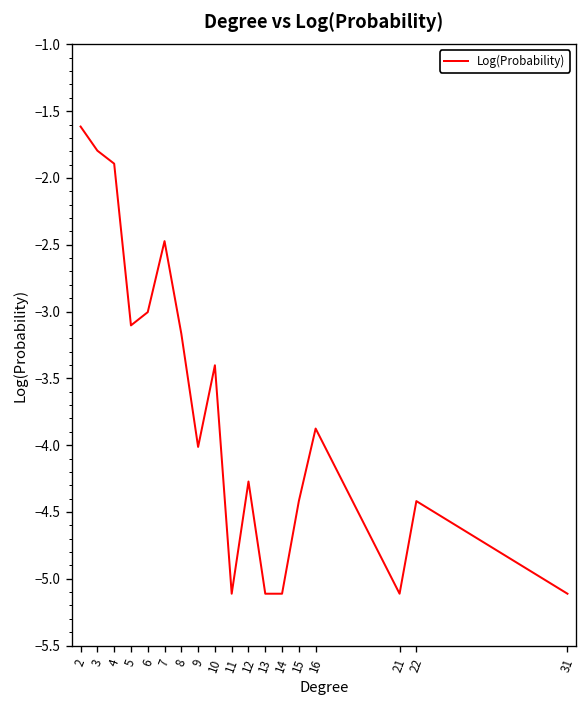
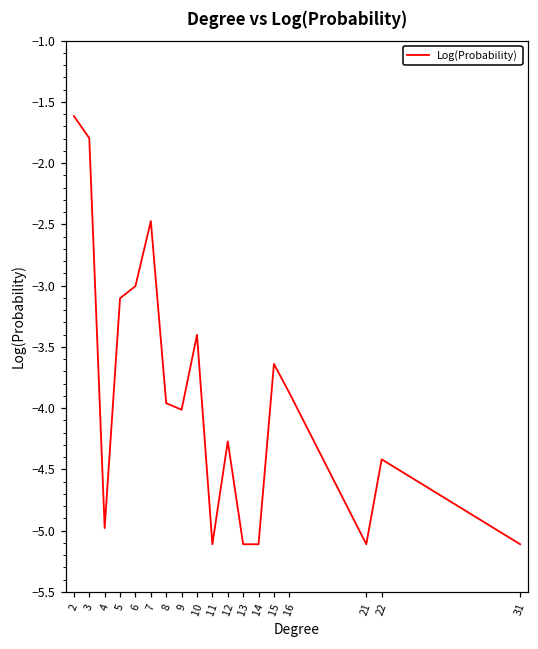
  {
    "2": -1.62,
    "3": -1.80,
-   "4": -1.89,
+   "4": -4.98,
    "5": -3.10,
    "6": -3.00,
    "7": -2.47,
-   "8": -3.17,
+   "8": -3.96,
    "9": -4.01,
    "10": -3.40,
    "11": -5.11,
    "12": -4.27,
    "13": -5.11,
    "14": -5.11,
-   "15": -4.42,
+   "15": -3.64,
    "16": -3.88,
    "21": -5.11,
    "22": -4.42,
    "31": -5.11
  }
